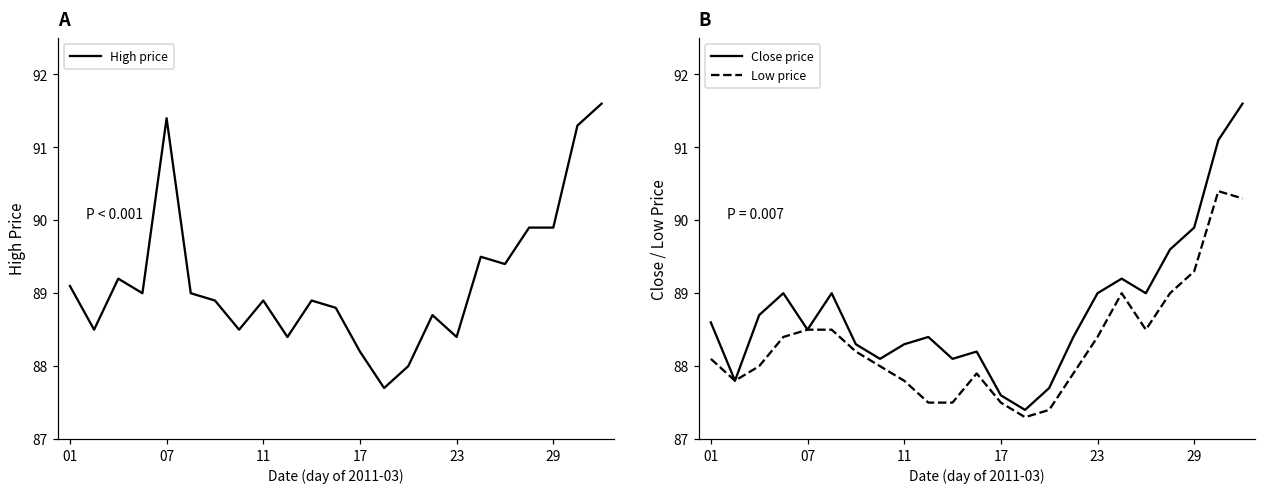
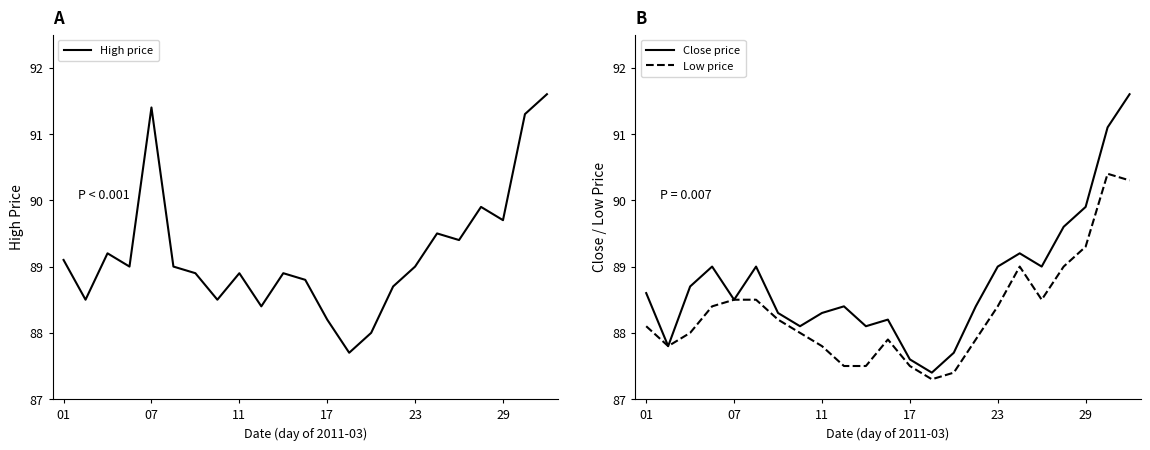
  {
    "A": {
      "01": 89.1,
      "07": 91.4,
      "11": 88.9,
      "17": 88.2,
-     "23": 88.4,
-     "29": 89.9
+     "23": 89.0,
+     "29": 89.7
    }
  }
